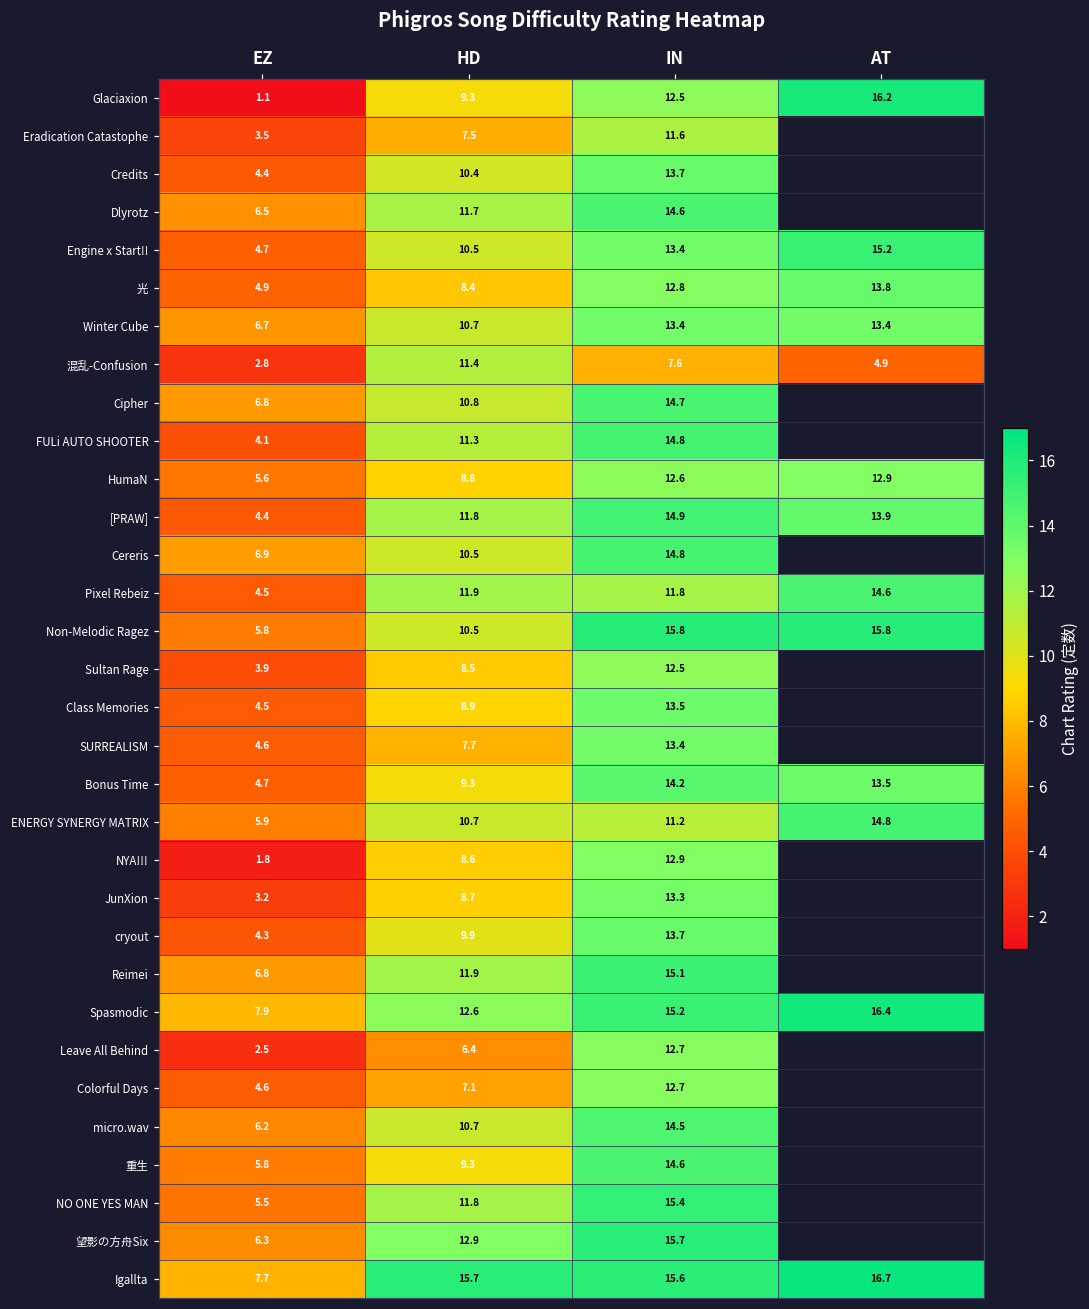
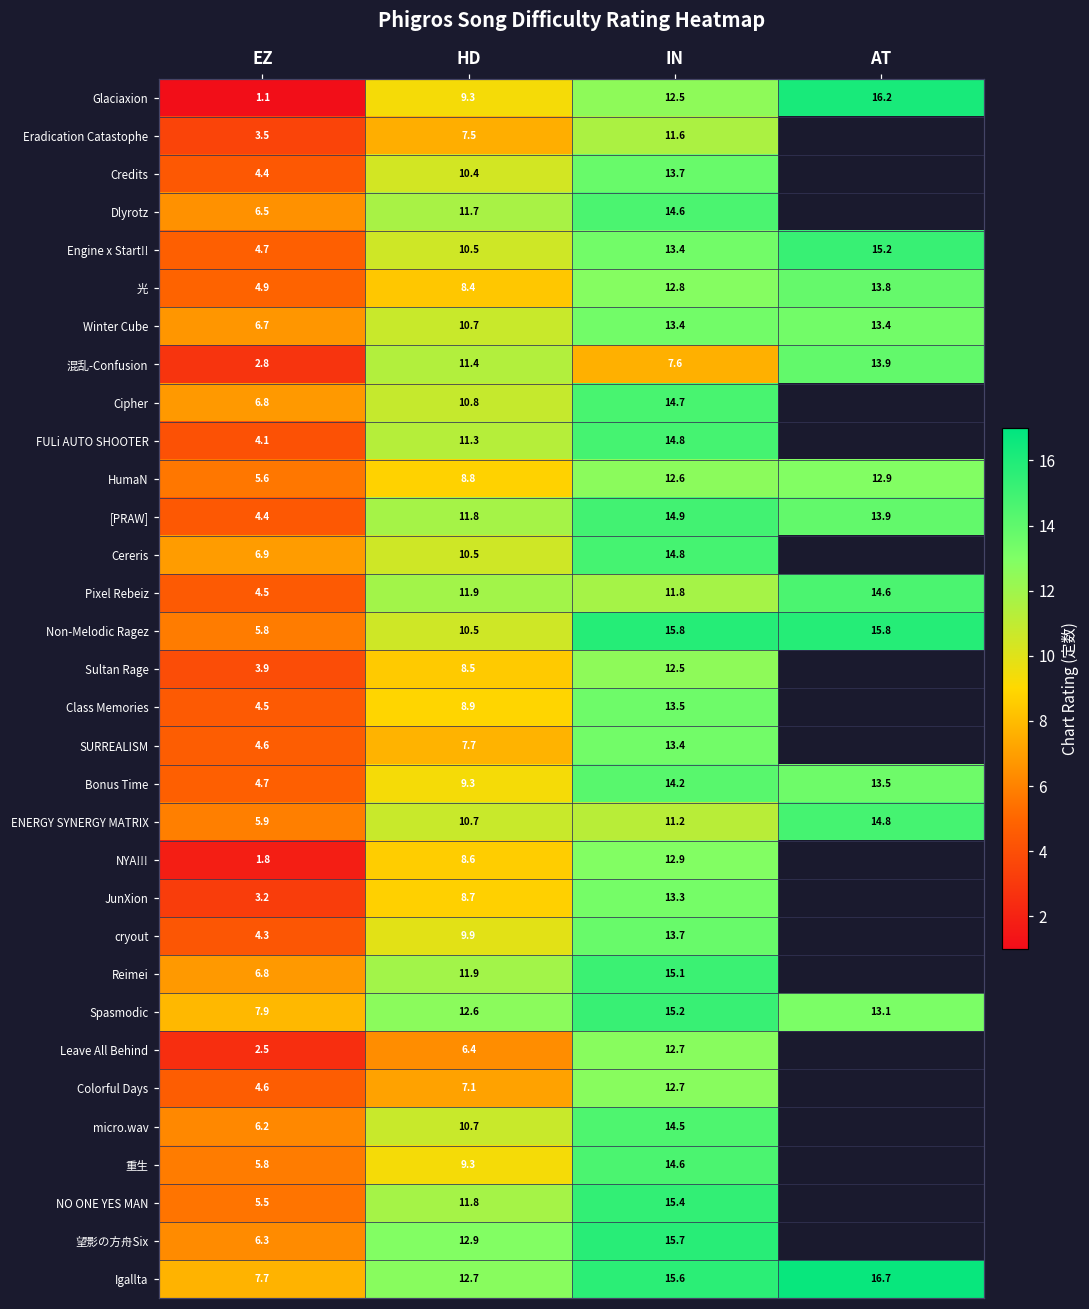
  {
    "Glaciaxion": {
      "EZ": 1.1,
      "HD": 9.3,
      "IN": 12.5,
      "AT": 16.2
    },
    "Eradication Catastophe": {
      "EZ": 3.5,
      "HD": 7.5,
      "IN": 11.6
    },
    "Credits": {
      "EZ": 4.4,
      "HD": 10.4,
      "IN": 13.7
    },
    "Dlyrotz": {
      "EZ": 6.5,
      "HD": 11.7,
      "IN": 14.6
    },
    "Engine x Start!!": {
      "EZ": 4.7,
      "HD": 10.5,
      "IN": 13.4,
      "AT": 15.2
    },
    "光": {
      "EZ": 4.9,
      "HD": 8.4,
      "IN": 12.8,
      "AT": 13.8
    },
    "Winter Cube": {
      "EZ": 6.7,
      "HD": 10.7,
      "IN": 13.4,
      "AT": 13.4
    },
    "混乱-Confusion": {
      "EZ": 2.8,
      "HD": 11.4,
      "IN": 7.6,
-     "AT": 4.9
+     "AT": 13.9
    },
    "Cipher": {
      "EZ": 6.8,
      "HD": 10.8,
      "IN": 14.7
    },
    "FULi AUTO SHOOTER": {
      "EZ": 4.1,
      "HD": 11.3,
      "IN": 14.8
    },
    "HumaN": {
      "EZ": 5.6,
      "HD": 8.8,
      "IN": 12.6,
      "AT": 12.9
    },
    "[PRAW]": {
      "EZ": 4.4,
      "HD": 11.8,
      "IN": 14.9,
      "AT": 13.9
    },
    "Cereris": {
      "EZ": 6.9,
      "HD": 10.5,
      "IN": 14.8
    },
    "Pixel Rebeiz": {
      "EZ": 4.5,
      "HD": 11.9,
      "IN": 11.8,
      "AT": 14.6
    },
    "Non-Melodic Ragez": {
      "EZ": 5.8,
      "HD": 10.5,
      "IN": 15.8,
      "AT": 15.8
    },
    "Sultan Rage": {
      "EZ": 3.9,
      "HD": 8.5,
      "IN": 12.5
    },
    "Class Memories": {
      "EZ": 4.5,
      "HD": 8.9,
      "IN": 13.5
    },
    "SURREALISM": {
      "EZ": 4.6,
      "HD": 7.7,
      "IN": 13.4
    },
    "Bonus Time": {
      "EZ": 4.7,
      "HD": 9.3,
      "IN": 14.2,
      "AT": 13.5
    },
    "ENERGY SYNERGY MATRIX": {
      "EZ": 5.9,
      "HD": 10.7,
      "IN": 11.2,
      "AT": 14.8
    },
    "NYA!!!": {
      "EZ": 1.8,
      "HD": 8.6,
      "IN": 12.9
    },
    "JunXion": {
      "EZ": 3.2,
      "HD": 8.7,
      "IN": 13.3
    },
    "cryout": {
      "EZ": 4.3,
      "HD": 9.9,
      "IN": 13.7
    },
    "Reimei": {
      "EZ": 6.8,
      "HD": 11.9,
      "IN": 15.1
    },
    "Spasmodic": {
      "EZ": 7.9,
      "HD": 12.6,
      "IN": 15.2,
-     "AT": 16.4
+     "AT": 13.1
    },
    "Leave All Behind": {
      "EZ": 2.5,
      "HD": 6.4,
      "IN": 12.7
    },
    "Colorful Days": {
      "EZ": 4.6,
      "HD": 7.1,
      "IN": 12.7
    },
    "micro.wav": {
      "EZ": 6.2,
      "HD": 10.7,
      "IN": 14.5
    },
    "重生": {
      "EZ": 5.8,
      "HD": 9.3,
      "IN": 14.6
    },
    "NO ONE YES MAN": {
      "EZ": 5.5,
      "HD": 11.8,
      "IN": 15.4
    },
    "望影の方舟Six": {
      "EZ": 6.3,
      "HD": 12.9,
      "IN": 15.7
    },
    "Igallta": {
      "EZ": 7.7,
-     "HD": 15.7,
+     "HD": 12.7,
      "IN": 15.6,
      "AT": 16.7
    }
  }
